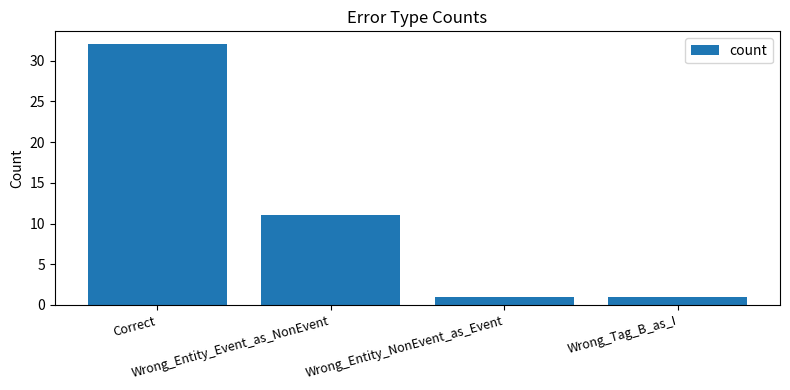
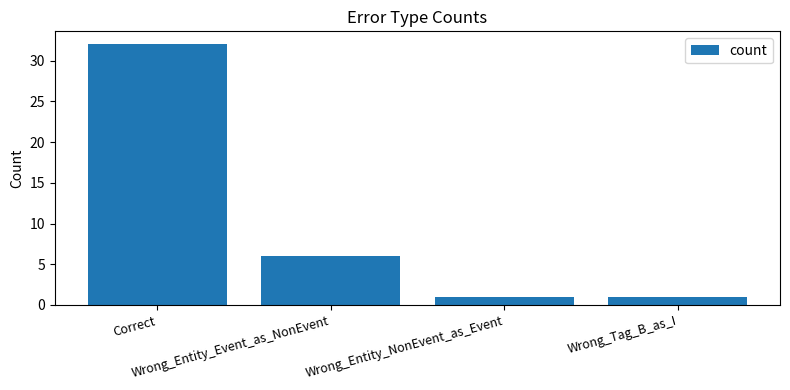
  {
    "Correct": 32,
-   "Wrong_Entity_Event_as_NonEvent": 11,
+   "Wrong_Entity_Event_as_NonEvent": 6,
    "Wrong_Entity_NonEvent_as_Event": 1,
    "Wrong_Tag_B_as_I": 1
  }
